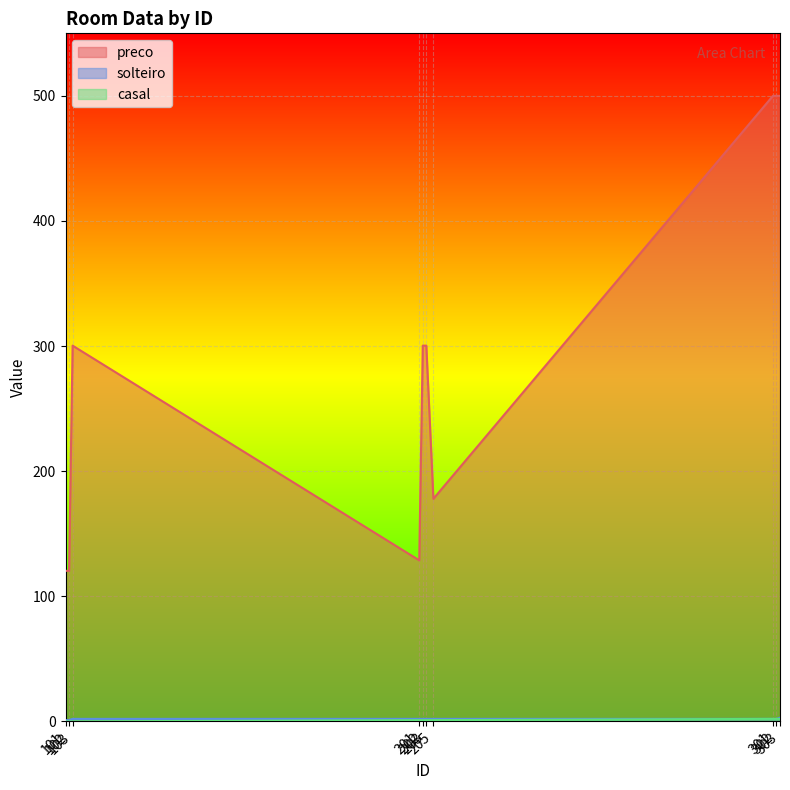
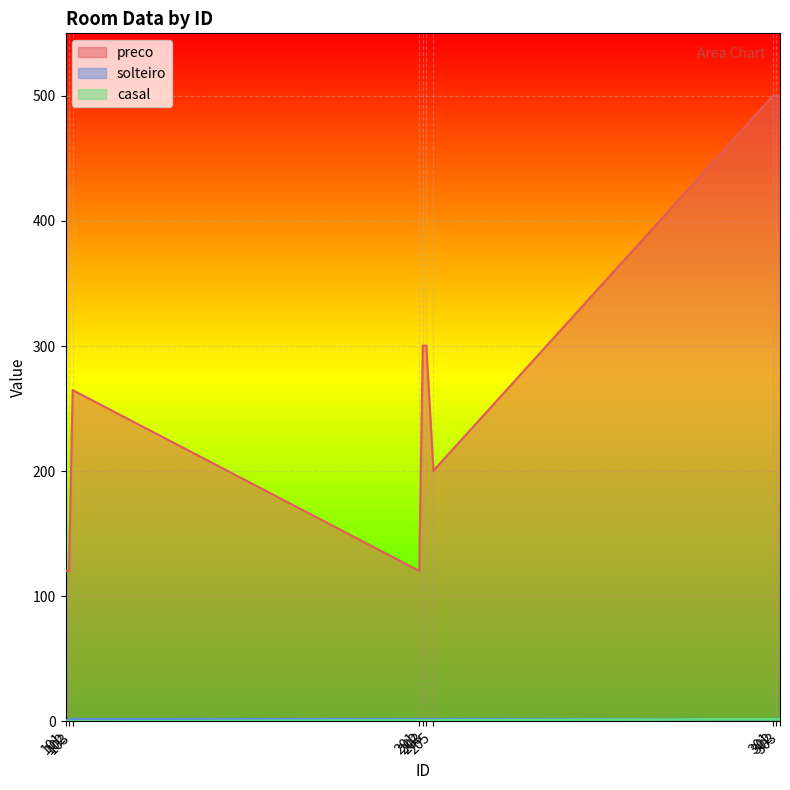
  {
    "preco": {
      "101": 120,
      "102": 120,
-     "103": 300,
-     "201": 129,
+     "103": 265,
+     "201": 120,
      "202": 300,
      "203": 300,
-     "205": 178,
+     "205": 200,
      "301": 500,
      "302": 500,
      "303": 500
    }
  }
